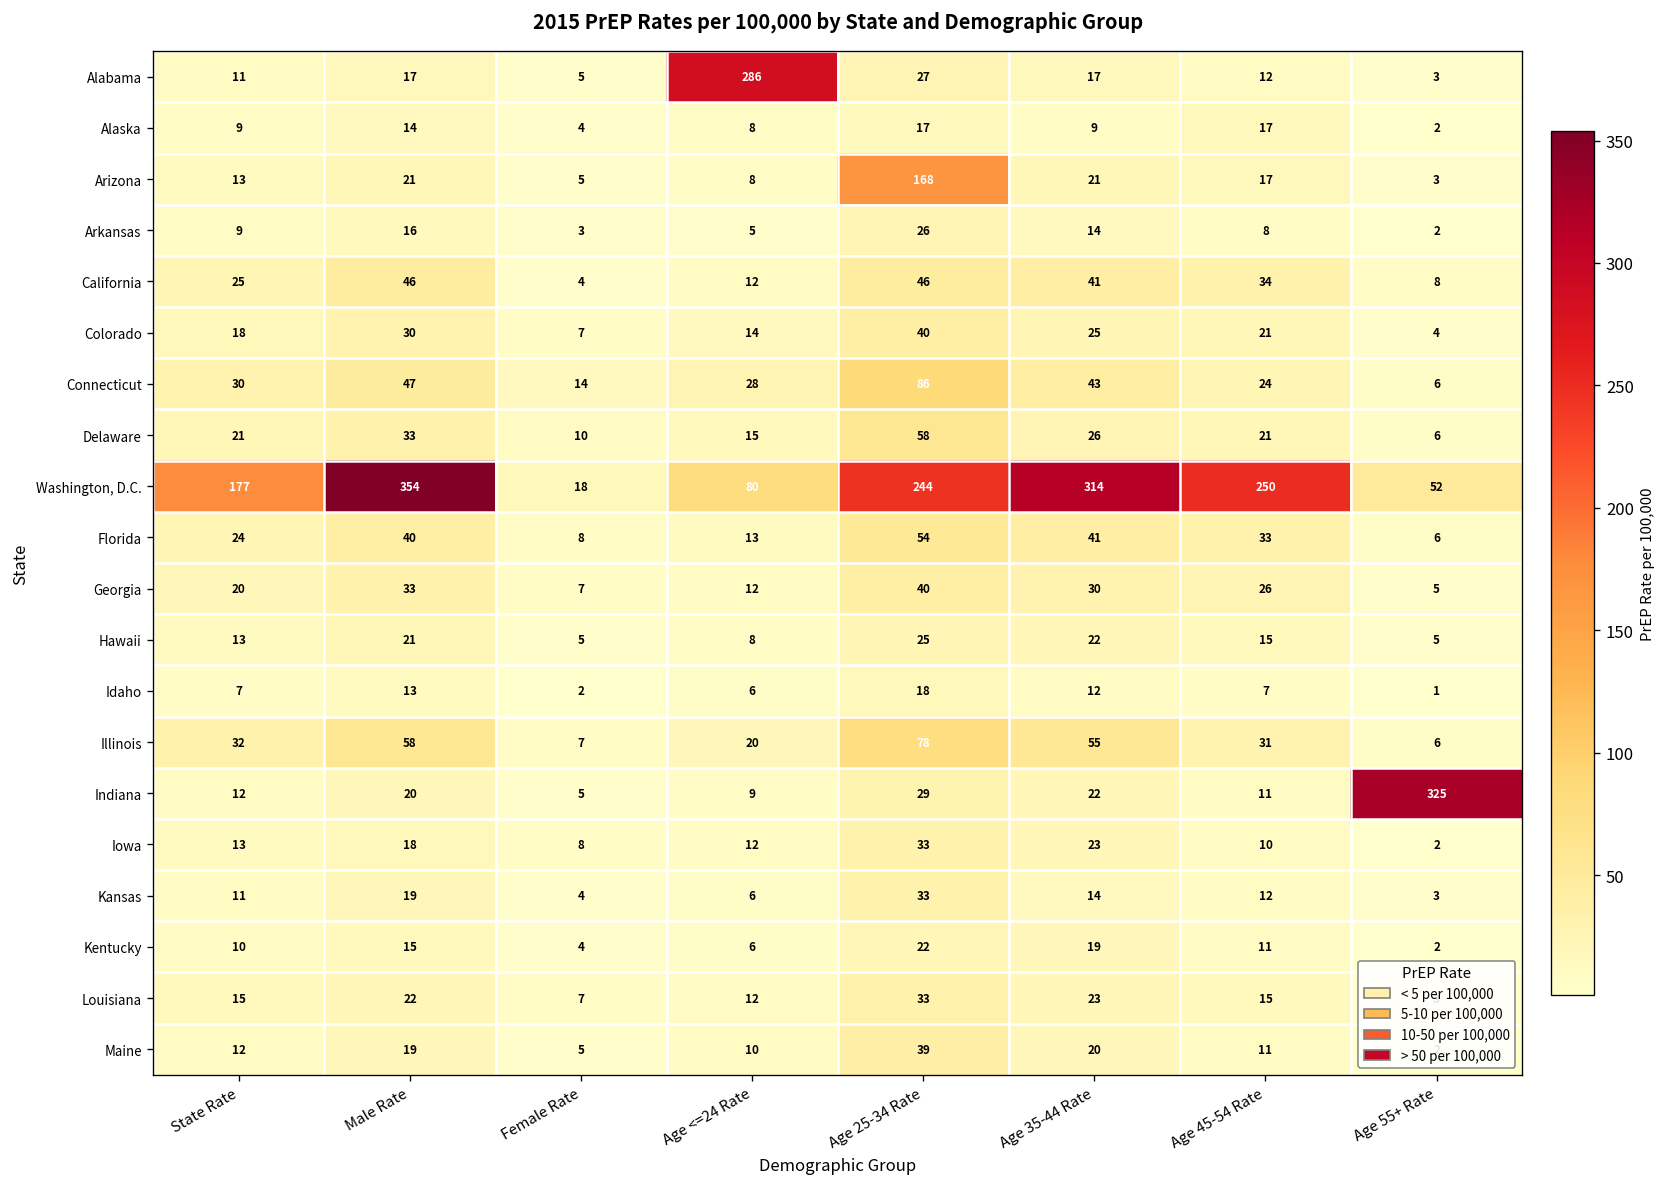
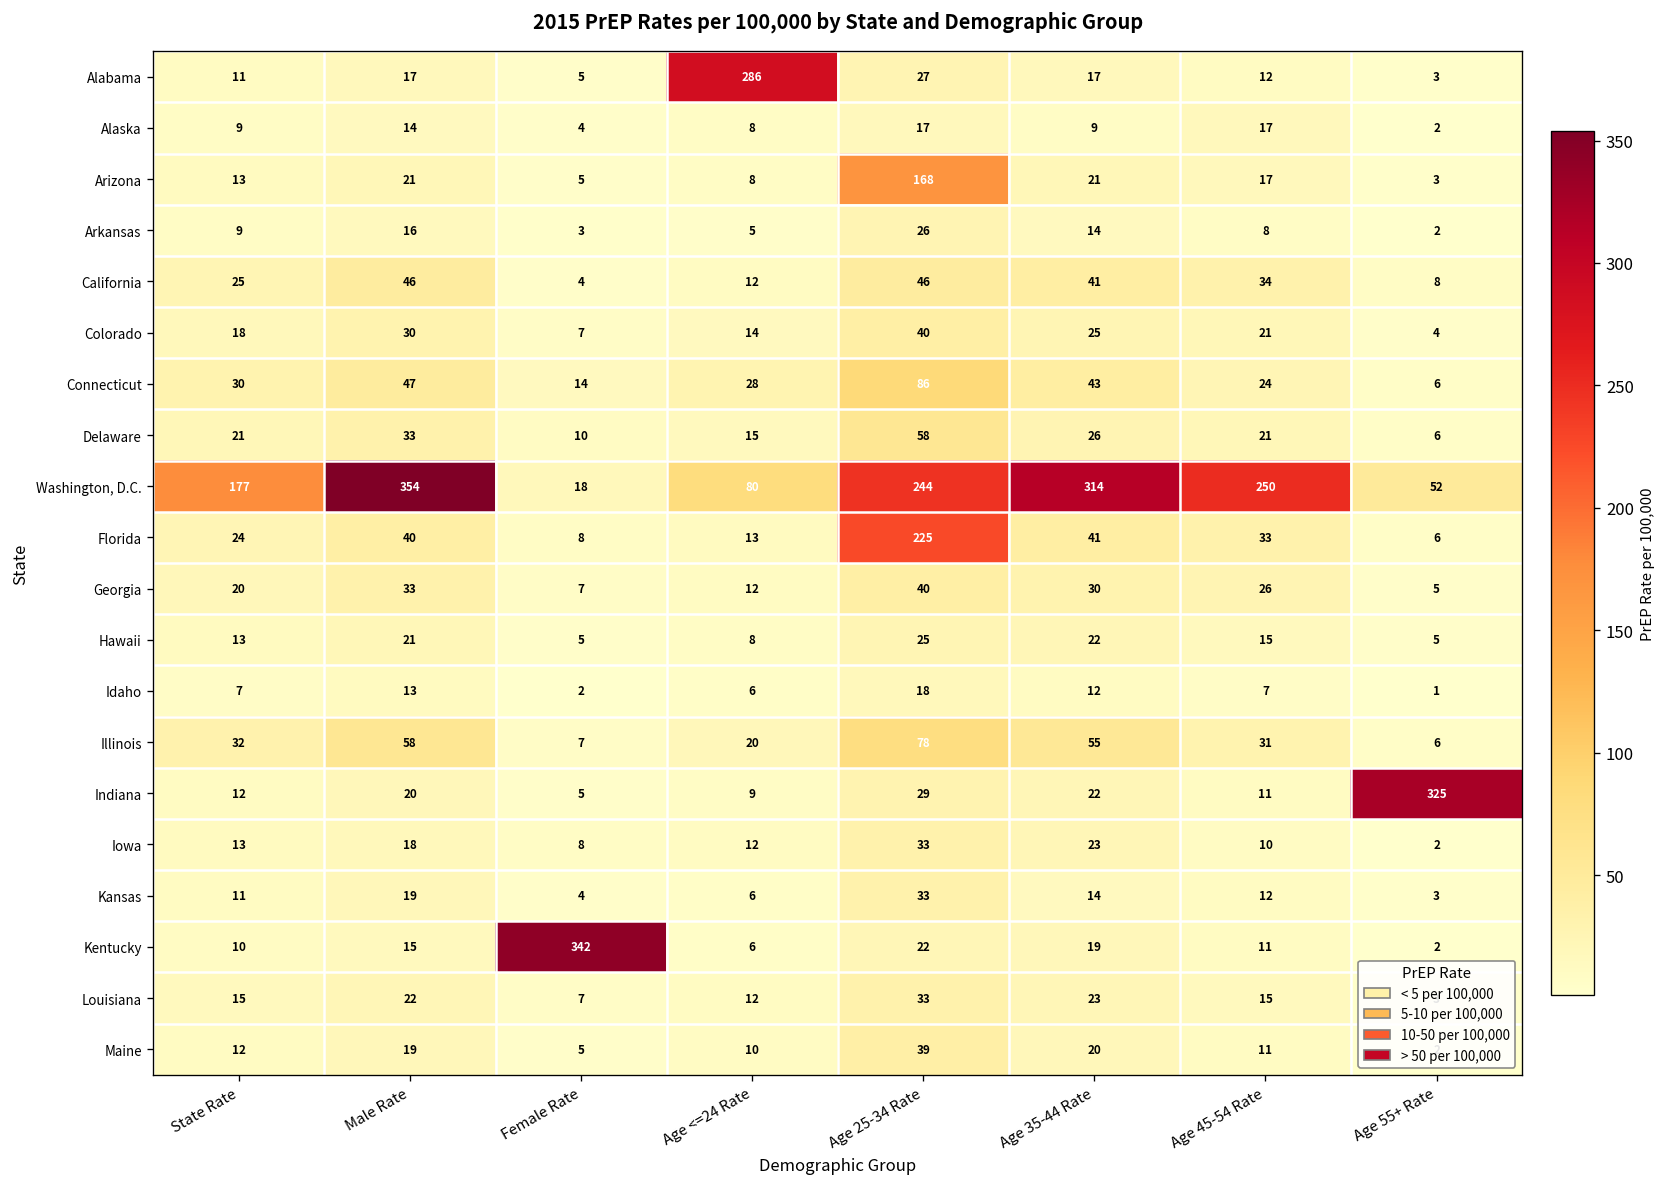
  {
    "Alabama": {
      "State Rate": 11,
      "Male Rate": 17,
      "Female Rate": 5,
      "Age <=24 Rate": 286,
      "Age 25-34 Rate": 27,
      "Age 35-44 Rate": 17,
      "Age 45-54 Rate": 12,
      "Age 55+ Rate": 3
    },
    "Alaska": {
      "State Rate": 9,
      "Male Rate": 14,
      "Female Rate": 4,
      "Age <=24 Rate": 8,
      "Age 25-34 Rate": 17,
      "Age 35-44 Rate": 9,
      "Age 45-54 Rate": 17,
      "Age 55+ Rate": 2
    },
    "Arizona": {
      "State Rate": 13,
      "Male Rate": 21,
      "Female Rate": 5,
      "Age <=24 Rate": 8,
      "Age 25-34 Rate": 168,
      "Age 35-44 Rate": 21,
      "Age 45-54 Rate": 17,
      "Age 55+ Rate": 3
    },
    "Arkansas": {
      "State Rate": 9,
      "Male Rate": 16,
      "Female Rate": 3,
      "Age <=24 Rate": 5,
      "Age 25-34 Rate": 26,
      "Age 35-44 Rate": 14,
      "Age 45-54 Rate": 8,
      "Age 55+ Rate": 2
    },
    "California": {
      "State Rate": 25,
      "Male Rate": 46,
      "Female Rate": 4,
      "Age <=24 Rate": 12,
      "Age 25-34 Rate": 46,
      "Age 35-44 Rate": 41,
      "Age 45-54 Rate": 34,
      "Age 55+ Rate": 8
    },
    "Colorado": {
      "State Rate": 18,
      "Male Rate": 30,
      "Female Rate": 7,
      "Age <=24 Rate": 14,
      "Age 25-34 Rate": 40,
      "Age 35-44 Rate": 25,
      "Age 45-54 Rate": 21,
      "Age 55+ Rate": 4
    },
    "Connecticut": {
      "State Rate": 30,
      "Male Rate": 47,
      "Female Rate": 14,
      "Age <=24 Rate": 28,
      "Age 25-34 Rate": 86,
      "Age 35-44 Rate": 43,
      "Age 45-54 Rate": 24,
      "Age 55+ Rate": 6
    },
    "Delaware": {
      "State Rate": 21,
      "Male Rate": 33,
      "Female Rate": 10,
      "Age <=24 Rate": 15,
      "Age 25-34 Rate": 58,
      "Age 35-44 Rate": 26,
      "Age 45-54 Rate": 21,
      "Age 55+ Rate": 6
    },
    "Washington, D.C.": {
      "State Rate": 177,
      "Male Rate": 354,
      "Female Rate": 18,
      "Age <=24 Rate": 80,
      "Age 25-34 Rate": 244,
      "Age 35-44 Rate": 314,
      "Age 45-54 Rate": 250,
      "Age 55+ Rate": 52
    },
    "Florida": {
      "State Rate": 24,
      "Male Rate": 40,
      "Female Rate": 8,
      "Age <=24 Rate": 13,
-     "Age 25-34 Rate": 54,
+     "Age 25-34 Rate": 225,
      "Age 35-44 Rate": 41,
      "Age 45-54 Rate": 33,
      "Age 55+ Rate": 6
    },
    "Georgia": {
      "State Rate": 20,
      "Male Rate": 33,
      "Female Rate": 7,
      "Age <=24 Rate": 12,
      "Age 25-34 Rate": 40,
      "Age 35-44 Rate": 30,
      "Age 45-54 Rate": 26,
      "Age 55+ Rate": 5
    },
    "Hawaii": {
      "State Rate": 13,
      "Male Rate": 21,
      "Female Rate": 5,
      "Age <=24 Rate": 8,
      "Age 25-34 Rate": 25,
      "Age 35-44 Rate": 22,
      "Age 45-54 Rate": 15,
      "Age 55+ Rate": 5
    },
    "Idaho": {
      "State Rate": 7,
      "Male Rate": 13,
      "Female Rate": 2,
      "Age <=24 Rate": 6,
      "Age 25-34 Rate": 18,
      "Age 35-44 Rate": 12,
      "Age 45-54 Rate": 7,
      "Age 55+ Rate": 1
    },
    "Illinois": {
      "State Rate": 32,
      "Male Rate": 58,
      "Female Rate": 7,
      "Age <=24 Rate": 20,
      "Age 25-34 Rate": 78,
      "Age 35-44 Rate": 55,
      "Age 45-54 Rate": 31,
      "Age 55+ Rate": 6
    },
    "Indiana": {
      "State Rate": 12,
      "Male Rate": 20,
      "Female Rate": 5,
      "Age <=24 Rate": 9,
      "Age 25-34 Rate": 29,
      "Age 35-44 Rate": 22,
      "Age 45-54 Rate": 11,
      "Age 55+ Rate": 325
    },
    "Iowa": {
      "State Rate": 13,
      "Male Rate": 18,
      "Female Rate": 8,
      "Age <=24 Rate": 12,
      "Age 25-34 Rate": 33,
      "Age 35-44 Rate": 23,
      "Age 45-54 Rate": 10,
      "Age 55+ Rate": 2
    },
    "Kansas": {
      "State Rate": 11,
      "Male Rate": 19,
      "Female Rate": 4,
      "Age <=24 Rate": 6,
      "Age 25-34 Rate": 33,
      "Age 35-44 Rate": 14,
      "Age 45-54 Rate": 12,
      "Age 55+ Rate": 3
    },
    "Kentucky": {
      "State Rate": 10,
      "Male Rate": 15,
-     "Female Rate": 4,
+     "Female Rate": 342,
      "Age <=24 Rate": 6,
      "Age 25-34 Rate": 22,
      "Age 35-44 Rate": 19,
      "Age 45-54 Rate": 11,
      "Age 55+ Rate": 2
    },
    "Louisiana": {
      "State Rate": 15,
      "Male Rate": 22,
      "Female Rate": 7,
      "Age <=24 Rate": 12,
      "Age 25-34 Rate": 33,
      "Age 35-44 Rate": 23,
      "Age 45-54 Rate": 15
    },
    "Maine": {
      "State Rate": 12,
      "Male Rate": 19,
      "Female Rate": 5,
      "Age <=24 Rate": 10,
      "Age 25-34 Rate": 39,
      "Age 35-44 Rate": 20,
      "Age 45-54 Rate": 11
    }
  }
